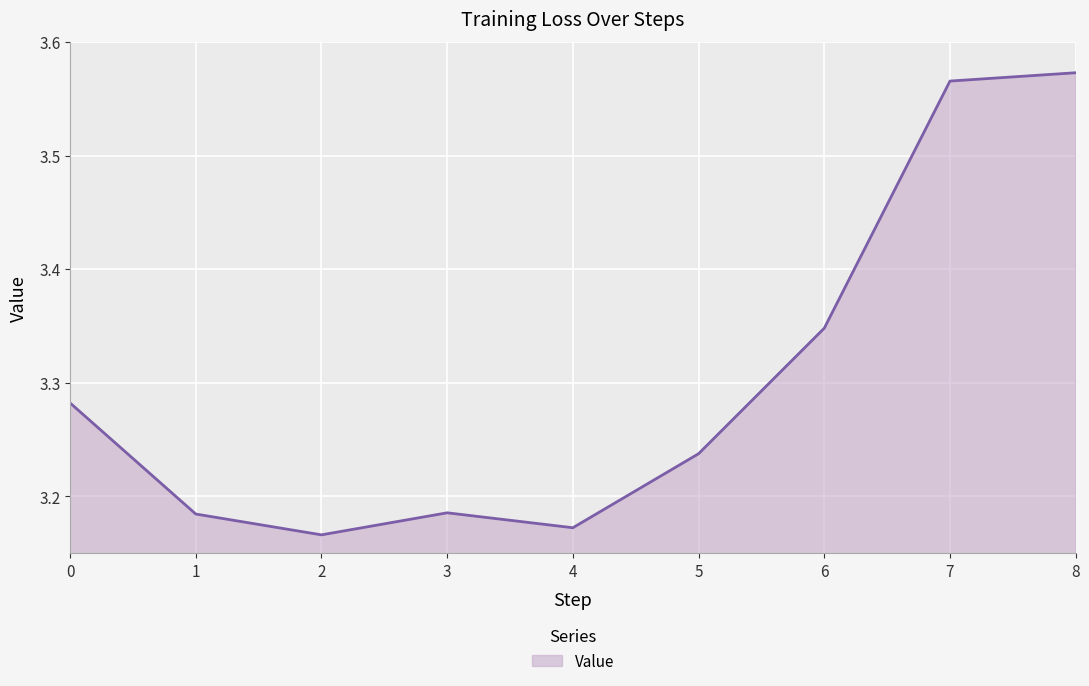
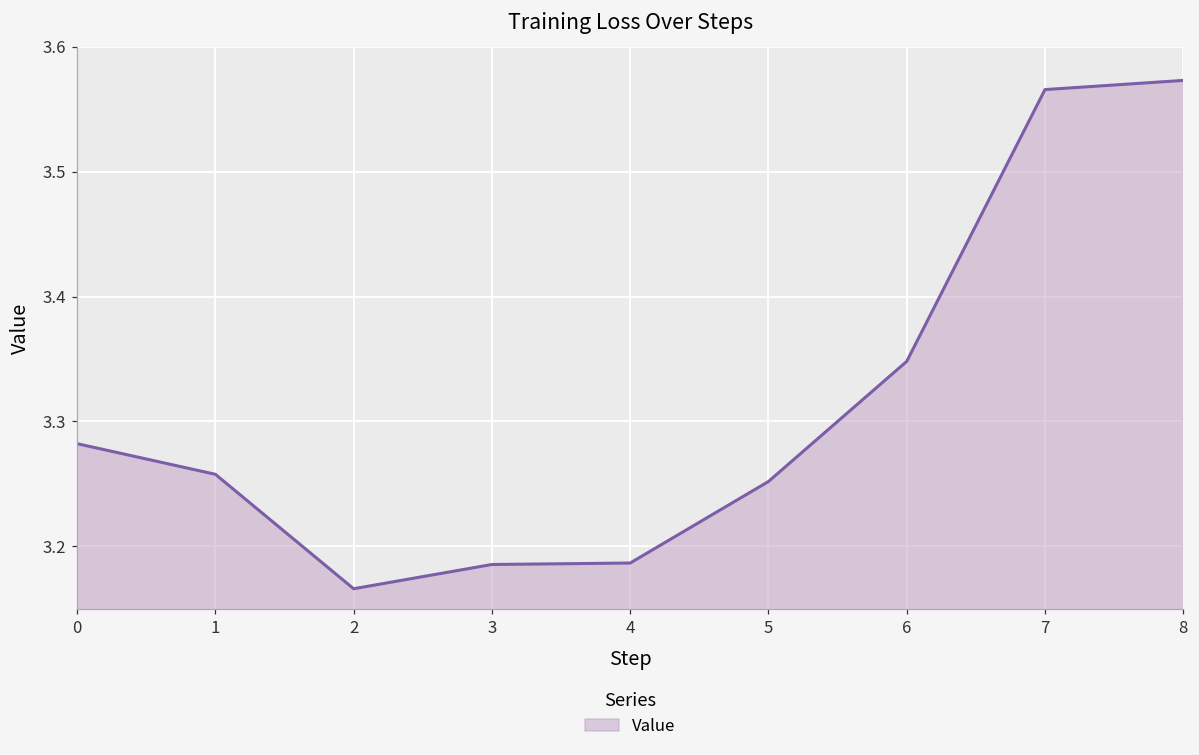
  {
    "0": 3.282,
-   "1": 3.184,
+   "1": 3.258,
    "2": 3.166,
    "3": 3.186,
-   "4": 3.172,
-   "5": 3.238,
+   "4": 3.187,
+   "5": 3.252,
    "6": 3.348,
    "7": 3.566,
    "8": 3.573
  }
